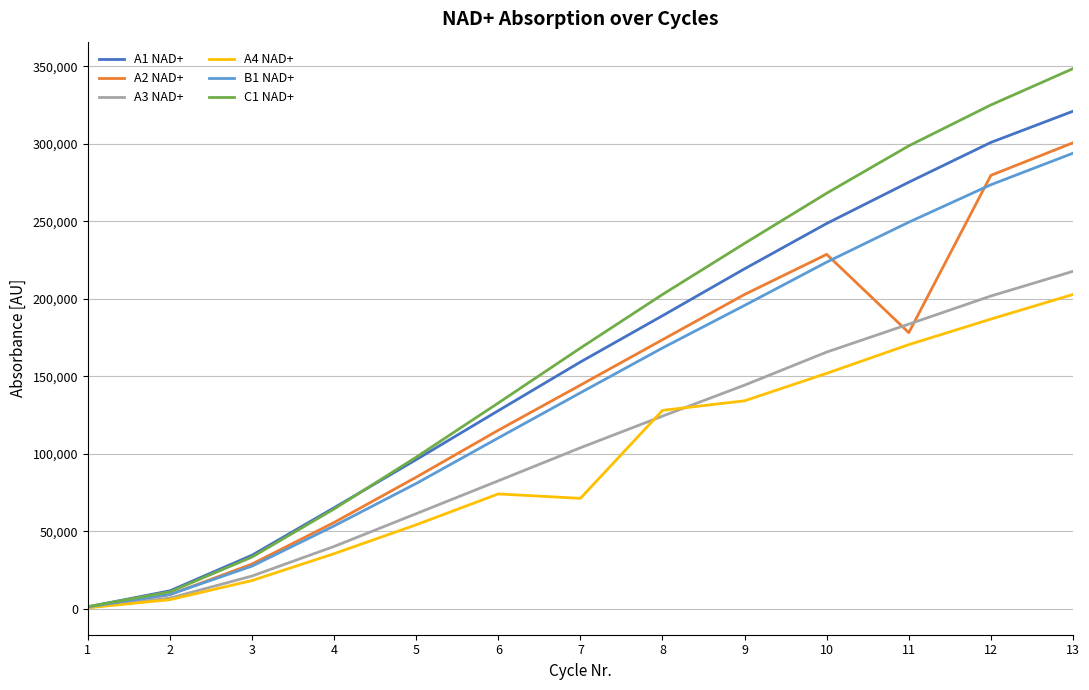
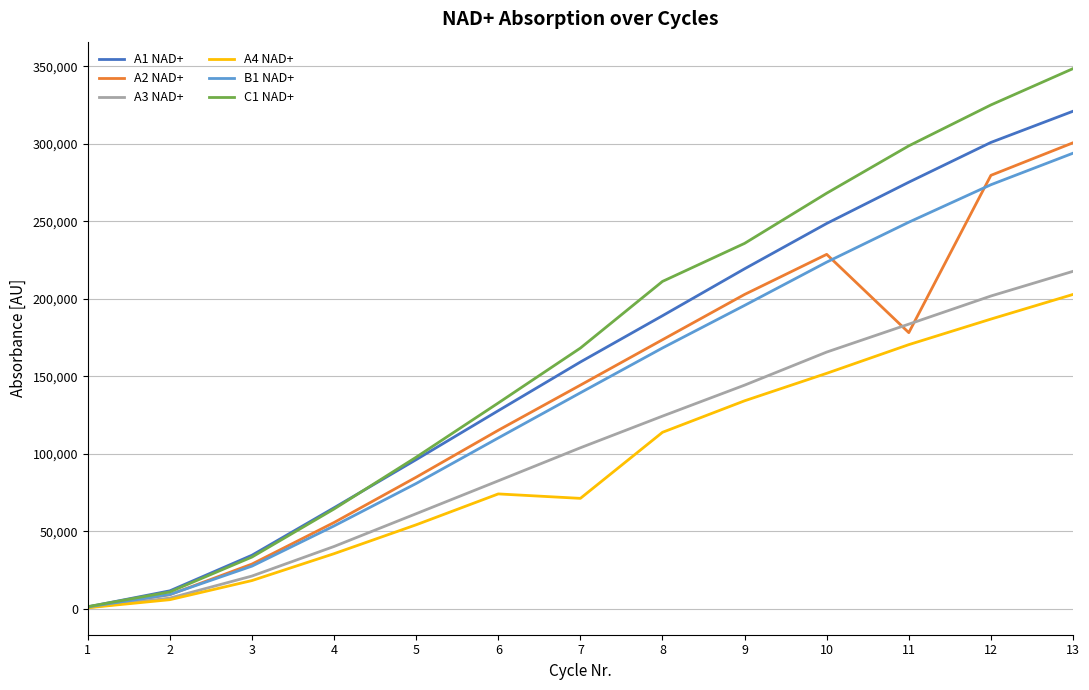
  {
    "A2 NAD+": {
      "4": "56,000",
      "5": "85,000",
      "6": "115,000",
      "7": "144,000",
      "8": "174,000",
      "9": "203,000",
      "10": "229,000",
      "11": "178,000",
      "12": "280,000",
      "13": "301,000"
    },
    "A3 NAD+": {
      "3": "21,000",
      "4": "40,000",
      "5": "61,000",
      "6": "83,000",
      "7": "104,000",
      "8": "124,000",
      "9": "144,000",
      "10": "166,000",
      "11": "184,000",
      "12": "202,000",
      "13": "218,000"
    },
    "A4 NAD+": {
      "3": "18,000",
      "4": "36,000",
      "5": "54,000",
      "6": "74,000",
      "7": "71,000",
-     "8": "128,000",
+     "8": "114,000",
      "9": "134,000",
      "10": "152,000",
      "11": "171,000",
      "12": "187,000",
      "13": "203,000"
    },
    "C1 NAD+": {
      "6": "133,000",
      "7": "168,000",
-     "8": "203,000",
+     "8": "211,000",
      "9": "236,000",
      "10": "268,000",
      "11": "299,000",
      "12": "325,000",
      "13": "349,000"
    }
  }
